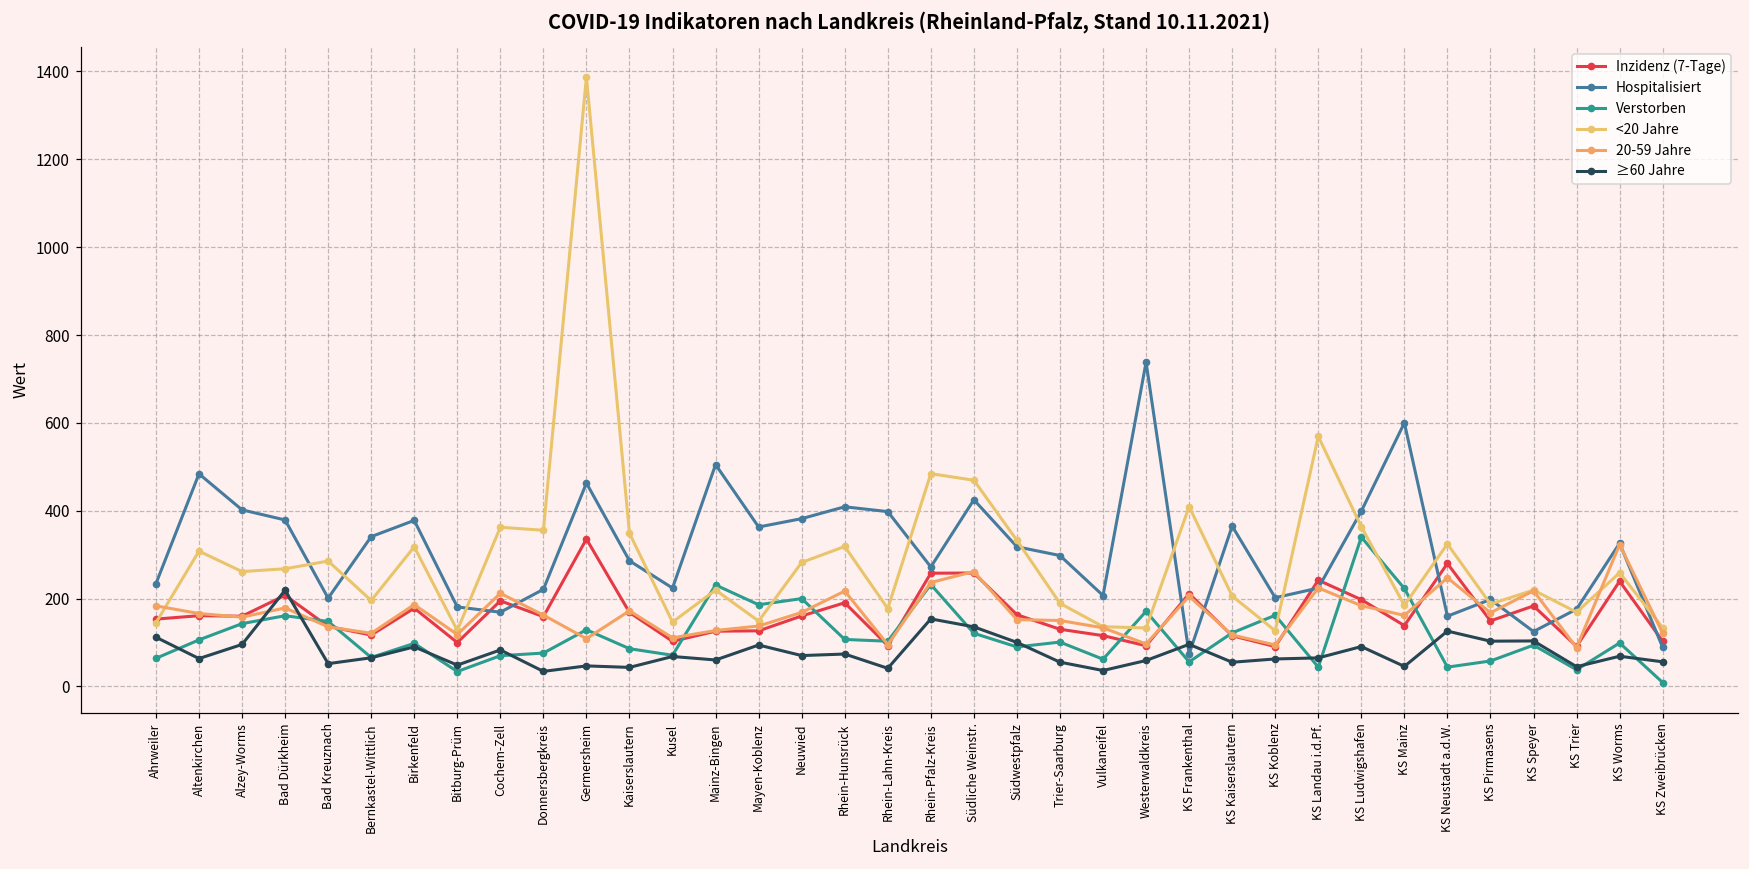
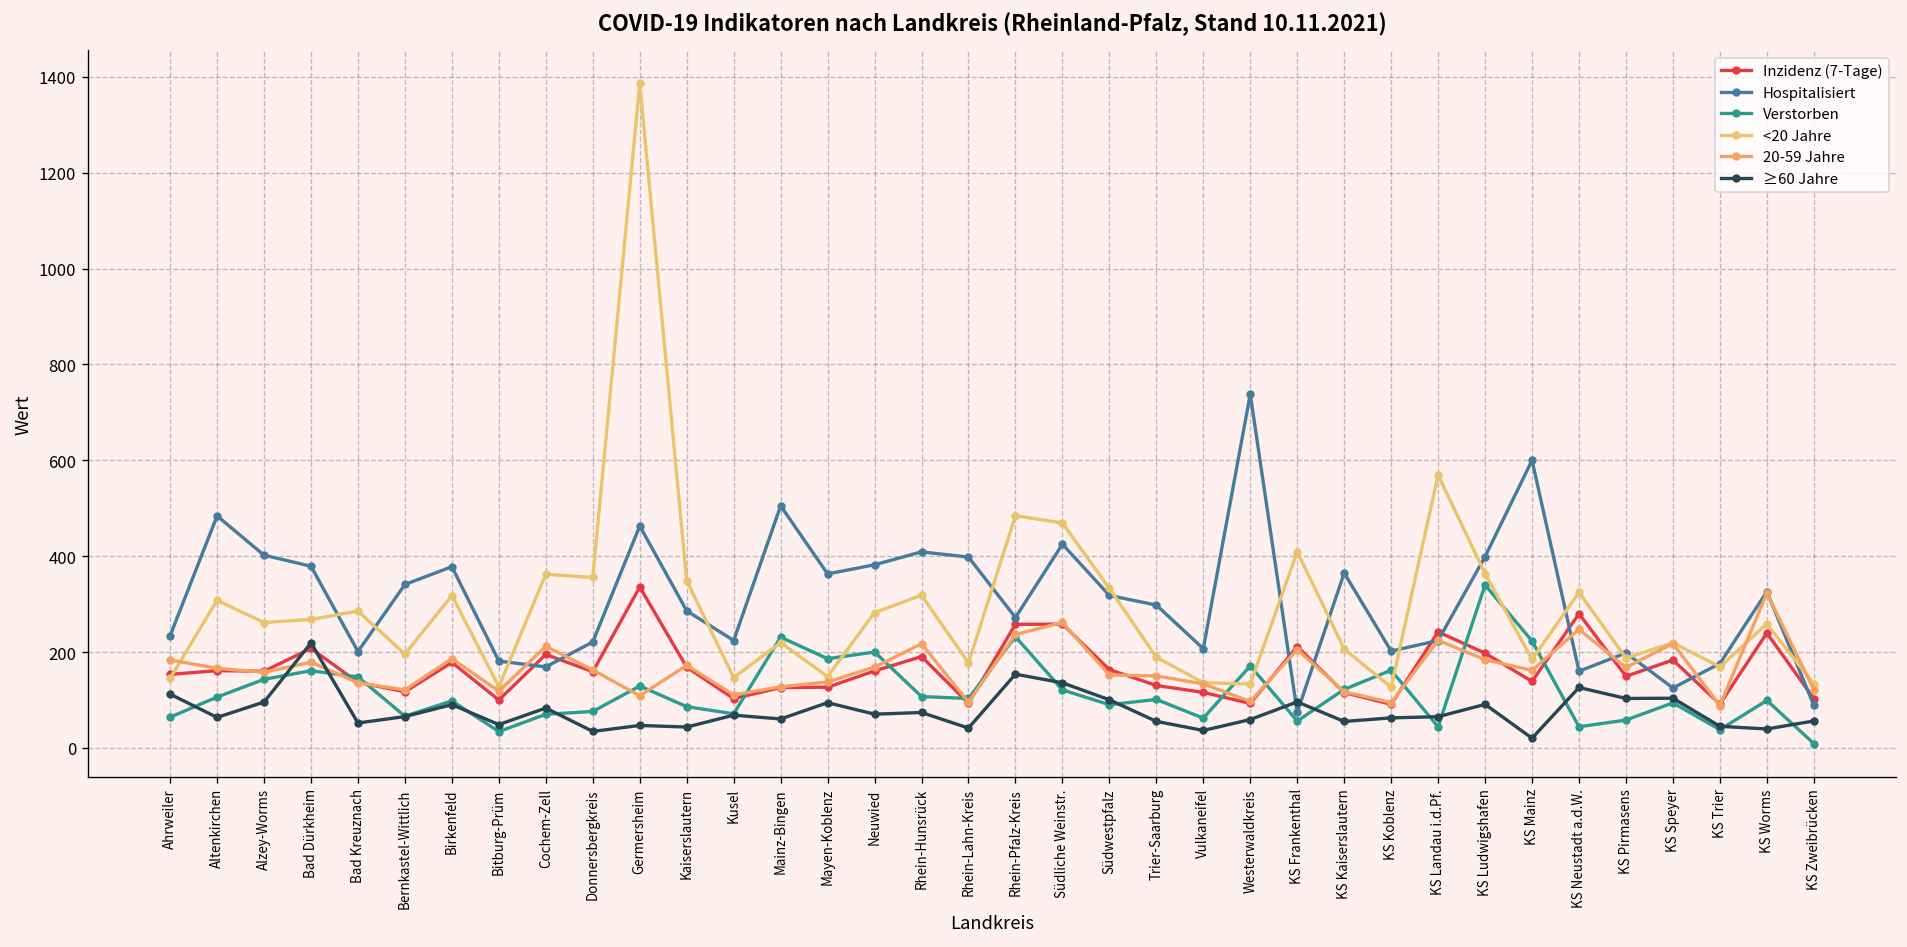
  {
    "Inzidenz (7-Tage)": {
      "Ahrweiler": 150,
      "Bad Dürkheim": 210,
      "Birkenfeld": 180,
      "Bitburg-Prüm": 100,
      "Cochem-Zell": 190,
      "Germersheim": 340,
      "Kusel": 100,
      "Mayen-Koblenz": 130,
      "Neuwied": 160,
      "Rhein-Hunsrück": 190,
      "Rhein-Pfalz-Kreis": 260,
      "Südwestpfalz": 160,
      "Trier-Saarburg": 130,
      "Vulkaneifel": 120,
      "KS Landau i.d.Pf.": 240,
      "KS Ludwigshafen": 200,
      "KS Mainz": 140,
      "KS Neustadt a.d.W.": 280,
      "KS Pirmasens": 150,
      "KS Speyer": 180,
      "KS Worms": 240,
      "KS Zweibrücken": 100
    },
    "≥60 Jahre": {
      "Ahrweiler": 110,
      "Altenkirchen": 60,
      "Alzey-Worms": 100,
      "Bad Dürkheim": 220,
      "Bad Kreuznach": 50,
      "Birkenfeld": 90,
      "Bitburg-Prüm": 50,
      "Cochem-Zell": 80,
      "Donnersbergkreis": 30,
      "Germersheim": 50,
      "Kaiserslautern": 40,
      "Mainz-Bingen": 60,
      "Mayen-Koblenz": 90,
      "Neuwied": 70,
      "Rhein-Hunsrück": 70,
      "Rhein-Lahn-Kreis": 40,
      "Rhein-Pfalz-Kreis": 150,
      "Südliche Weinstr.": 140,
      "Südwestpfalz": 100,
      "Trier-Saarburg": 60,
      "Vulkaneifel": 40,
      "Westerwaldkreis": 60,
      "KS Frankenthal": 100,
      "KS Kaiserslautern": 60,
      "KS Koblenz": 60,
      "KS Landau i.d.Pf.": 70,
      "KS Ludwigshafen": 90,
-     "KS Mainz": 50,
+     "KS Mainz": 20,
      "KS Neustadt a.d.W.": 130,
      "KS Pirmasens": 100,
      "KS Speyer": 100,
      "KS Trier": 50,
-     "KS Worms": 70,
+     "KS Worms": 40,
      "KS Zweibrücken": 60
    }
  }
